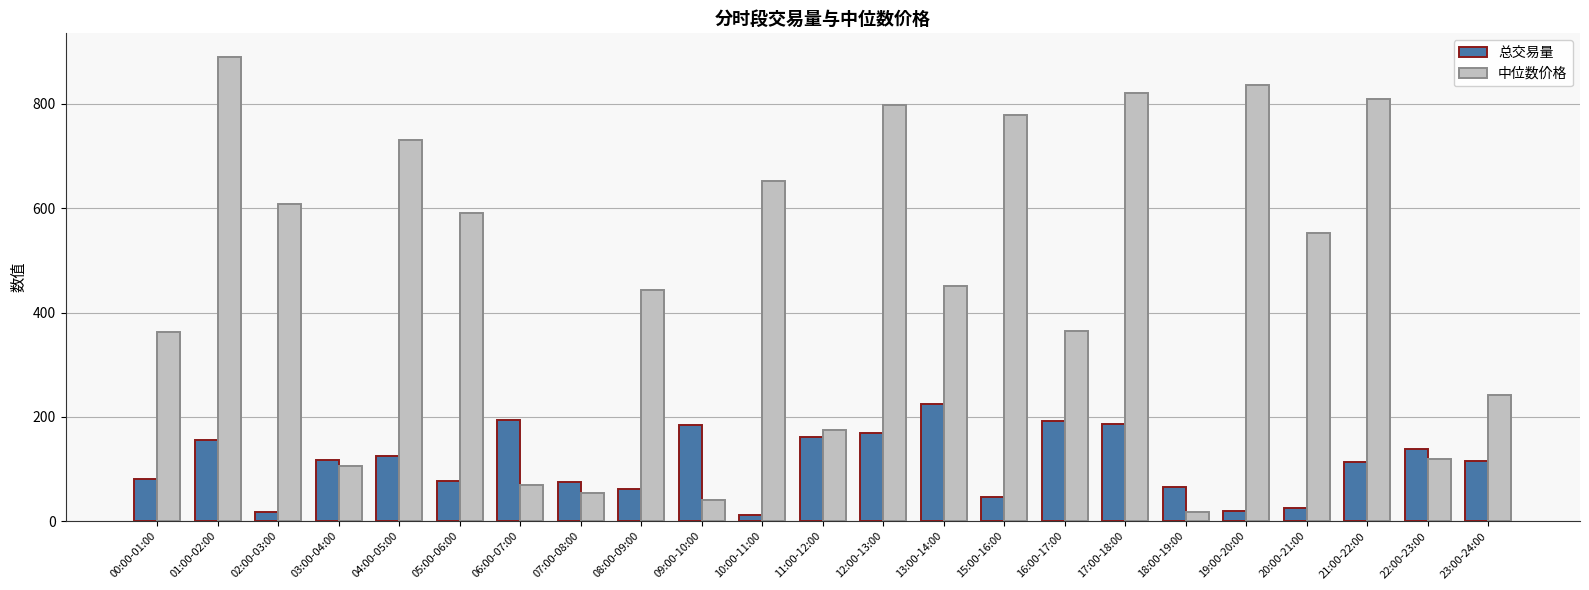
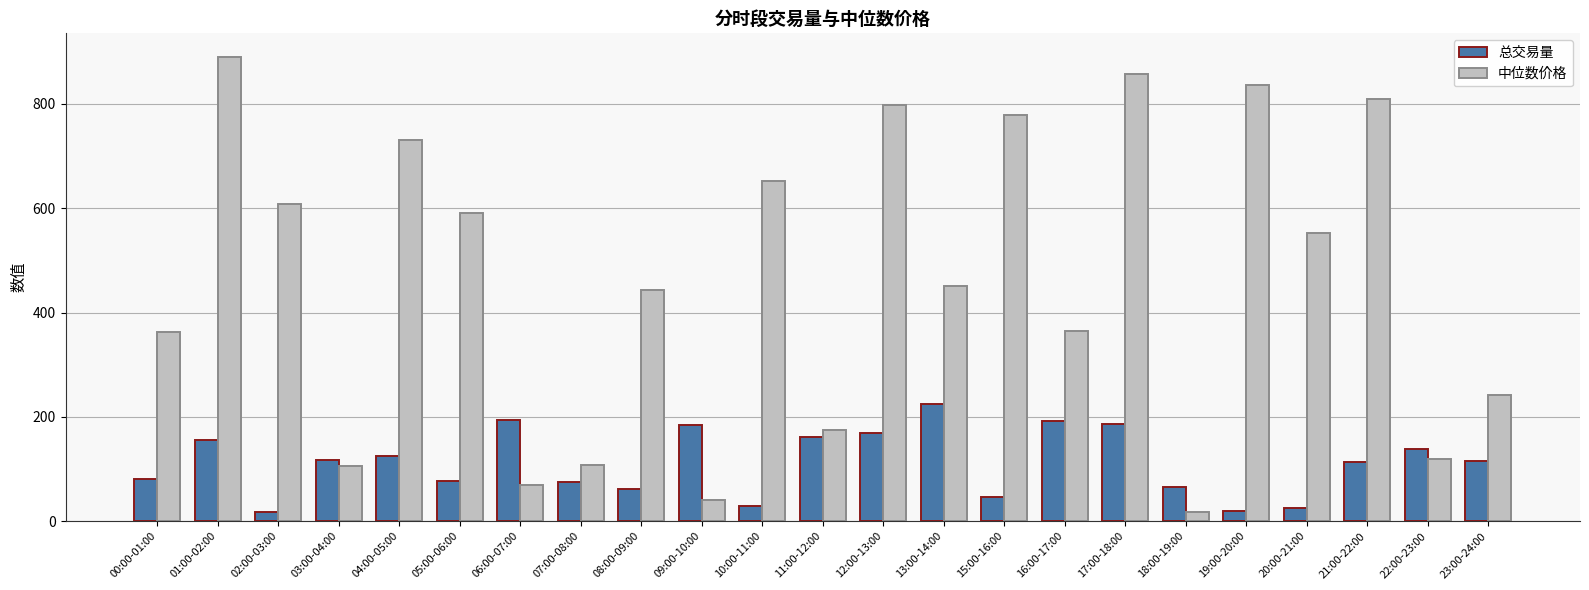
  {
    "总交易量": {
      "00:00-01:00": 80,
      "01:00-02:00": 150,
      "02:00-03:00": 20,
      "03:00-04:00": 120,
      "04:00-05:00": 120,
      "05:00-06:00": 80,
      "06:00-07:00": 190,
      "07:00-08:00": 80,
      "08:00-09:00": 60,
      "09:00-10:00": 180,
-     "10:00-11:00": 10,
+     "10:00-11:00": 30,
      "11:00-12:00": 160,
      "12:00-13:00": 170,
      "13:00-14:00": 220,
      "15:00-16:00": 50,
      "16:00-17:00": 190,
      "17:00-18:00": 190,
      "18:00-19:00": 60,
      "19:00-20:00": 20,
      "20:00-21:00": 20,
      "21:00-22:00": 110,
      "22:00-23:00": 140,
      "23:00-24:00": 120
    },
    "中位数价格": {
      "00:00-01:00": 360,
      "01:00-02:00": 890,
      "02:00-03:00": 610,
      "03:00-04:00": 110,
      "04:00-05:00": 730,
      "05:00-06:00": 590,
      "06:00-07:00": 70,
-     "07:00-08:00": 50,
+     "07:00-08:00": 110,
      "08:00-09:00": 440,
      "09:00-10:00": 40,
      "10:00-11:00": 650,
      "11:00-12:00": 180,
      "12:00-13:00": 800,
      "13:00-14:00": 450,
      "15:00-16:00": 780,
      "16:00-17:00": 370,
-     "17:00-18:00": 820,
+     "17:00-18:00": 860,
      "18:00-19:00": 20,
      "19:00-20:00": 840,
      "20:00-21:00": 550,
      "21:00-22:00": 810,
      "22:00-23:00": 120,
      "23:00-24:00": 240
    }
  }
